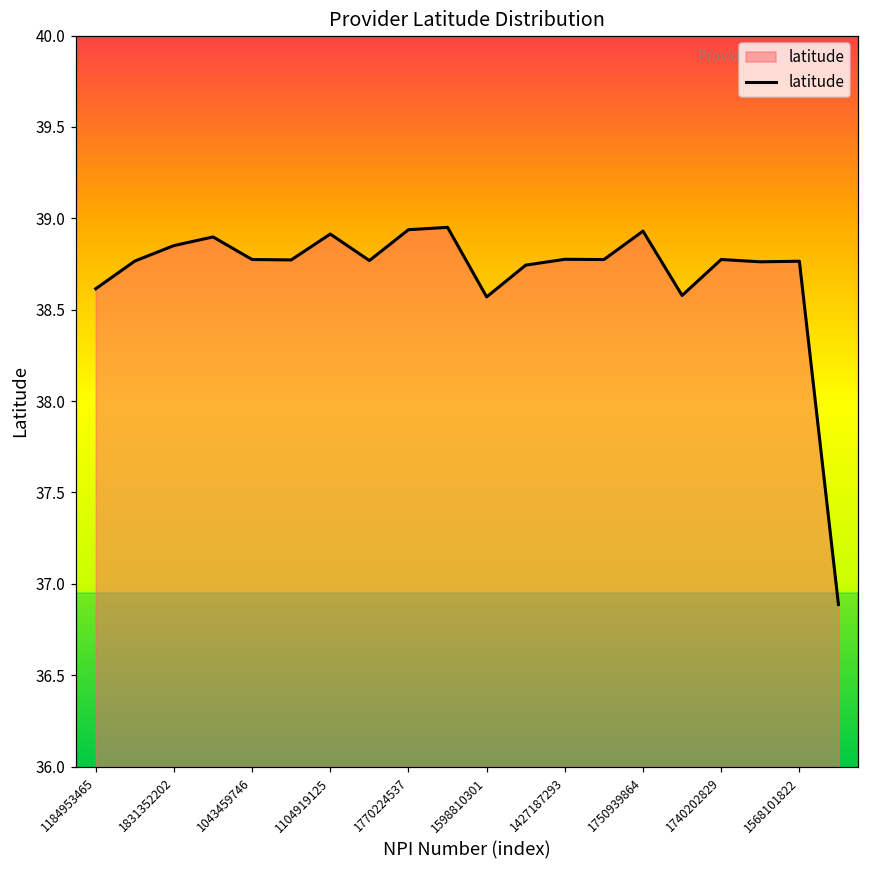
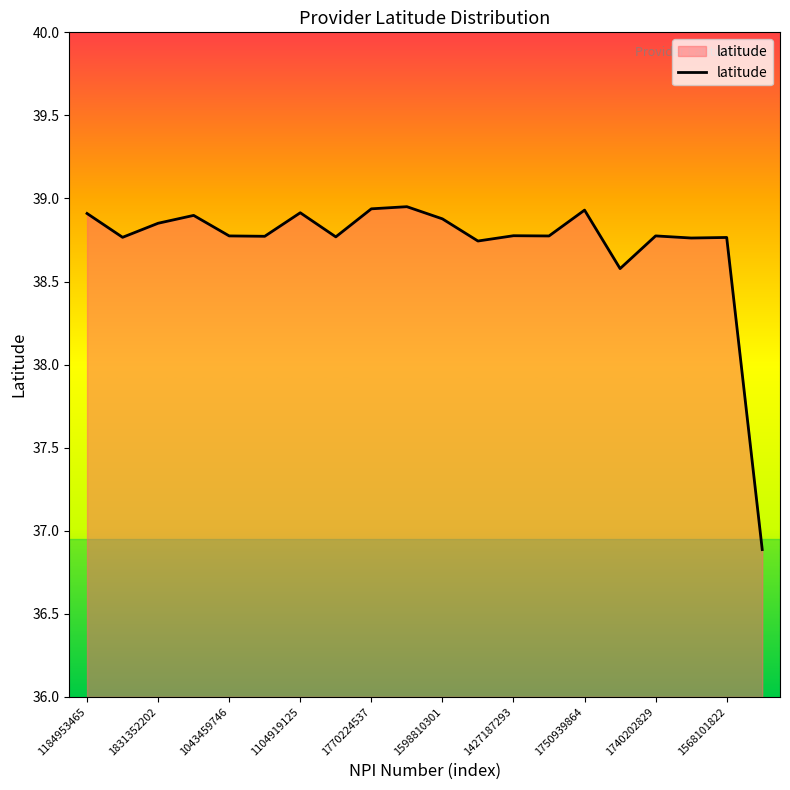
  {
-   "1184953465": 38.61,
+   "1184953465": 38.91,
    "1831352202": 38.85,
    "1043459746": 38.77,
    "1104919125": 38.91,
    "1770224537": 38.94,
-   "1598810301": 38.57,
+   "1598810301": 38.88,
    "1427187293": 38.78,
    "1750939864": 38.93,
    "1740202829": 38.77,
    "1568101822": 38.77
  }
